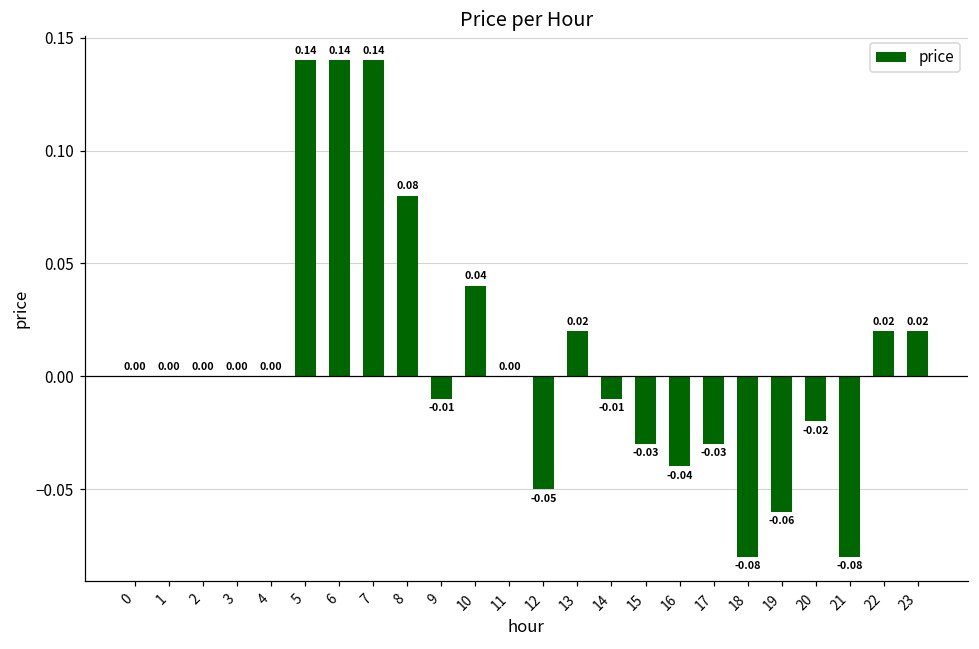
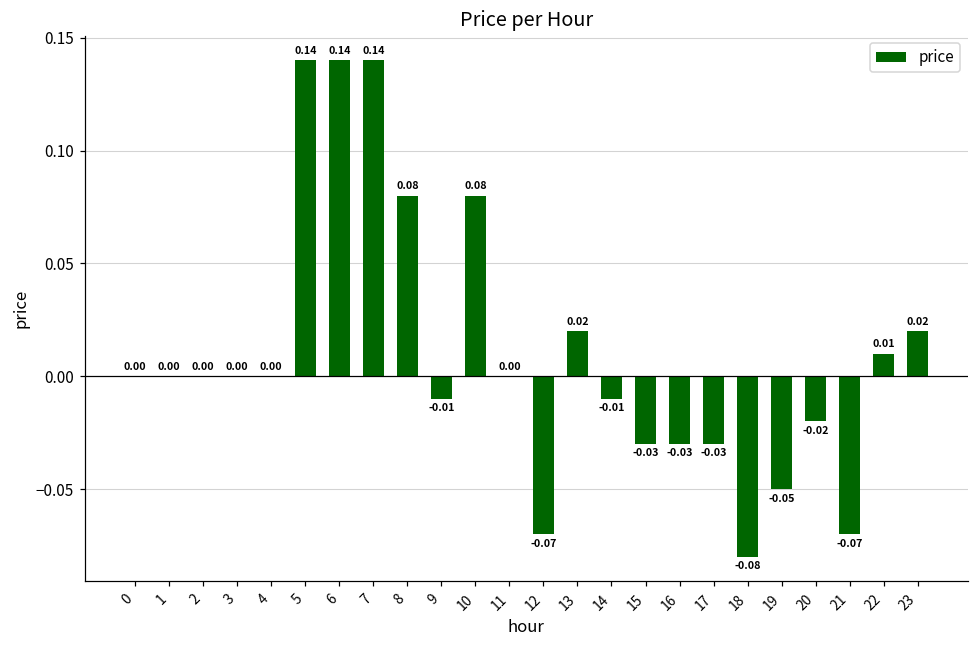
  {
    "0": 0.00,
    "1": 0.00,
    "2": 0.00,
    "3": 0.00,
    "4": 0.00,
    "5": 0.14,
    "6": 0.14,
    "7": 0.14,
    "8": 0.08,
    "9": -0.01,
-   "10": 0.04,
+   "10": 0.08,
    "11": 0.00,
-   "12": -0.05,
+   "12": -0.07,
    "13": 0.02,
    "14": -0.01,
    "15": -0.03,
-   "16": -0.04,
+   "16": -0.03,
    "17": -0.03,
    "18": -0.08,
-   "19": -0.06,
+   "19": -0.05,
    "20": -0.02,
-   "21": -0.08,
-   "22": 0.02,
+   "21": -0.07,
+   "22": 0.01,
    "23": 0.02
  }
